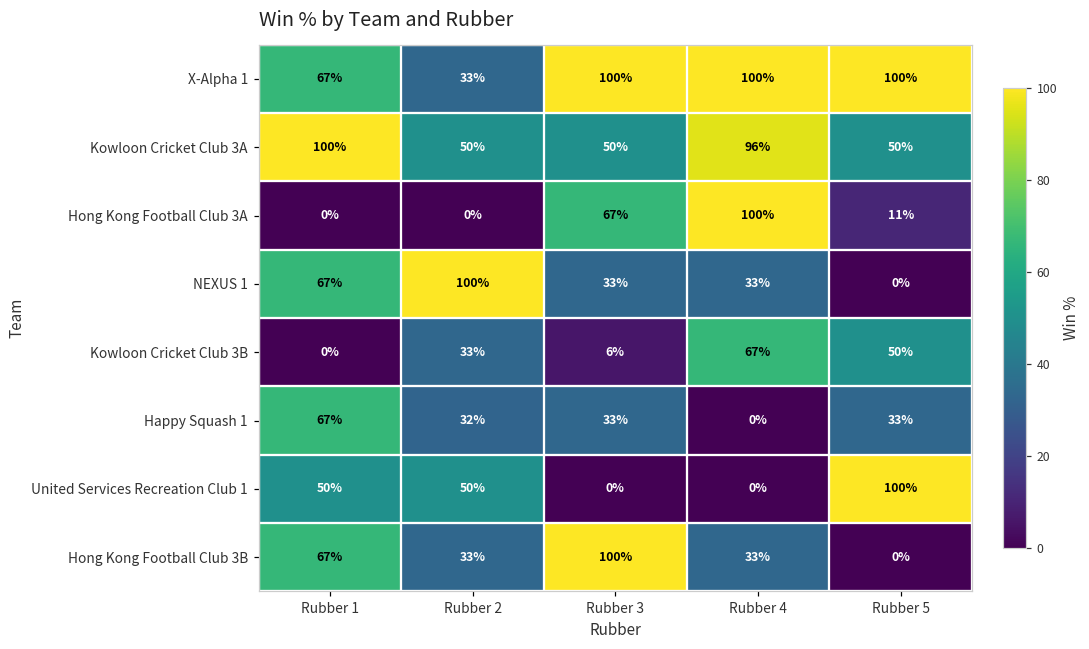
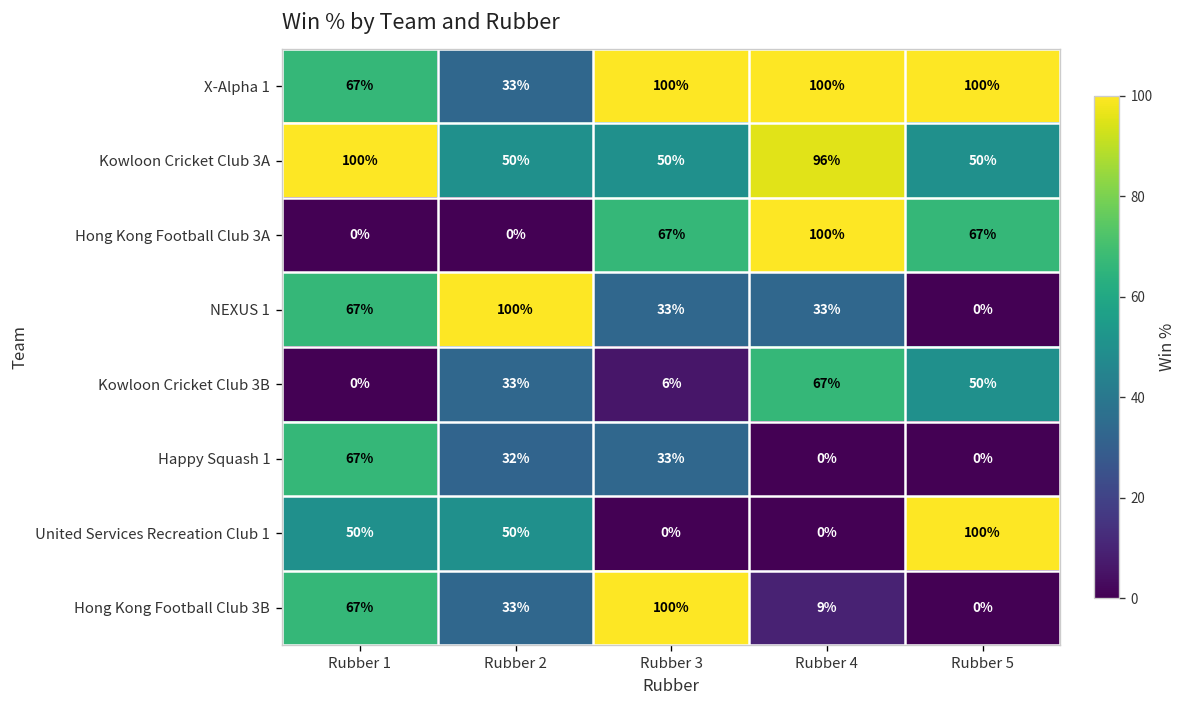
  {
    "X-Alpha 1": {
      "Rubber 1": "67%",
      "Rubber 2": "33%",
      "Rubber 3": "100%",
      "Rubber 4": "100%",
      "Rubber 5": "100%"
    },
    "Kowloon Cricket Club 3A": {
      "Rubber 1": "100%",
      "Rubber 2": "50%",
      "Rubber 3": "50%",
      "Rubber 4": "96%",
      "Rubber 5": "50%"
    },
    "Hong Kong Football Club 3A": {
      "Rubber 1": "0%",
      "Rubber 2": "0%",
      "Rubber 3": "67%",
      "Rubber 4": "100%",
-     "Rubber 5": "11%"
+     "Rubber 5": "67%"
    },
    "NEXUS 1": {
      "Rubber 1": "67%",
      "Rubber 2": "100%",
      "Rubber 3": "33%",
      "Rubber 4": "33%",
      "Rubber 5": "0%"
    },
    "Kowloon Cricket Club 3B": {
      "Rubber 1": "0%",
      "Rubber 2": "33%",
      "Rubber 3": "6%",
      "Rubber 4": "67%",
      "Rubber 5": "50%"
    },
    "Happy Squash 1": {
      "Rubber 1": "67%",
      "Rubber 2": "32%",
      "Rubber 3": "33%",
      "Rubber 4": "0%",
-     "Rubber 5": "33%"
+     "Rubber 5": "0%"
    },
    "United Services Recreation Club 1": {
      "Rubber 1": "50%",
      "Rubber 2": "50%",
      "Rubber 3": "0%",
      "Rubber 4": "0%",
      "Rubber 5": "100%"
    },
    "Hong Kong Football Club 3B": {
      "Rubber 1": "67%",
      "Rubber 2": "33%",
      "Rubber 3": "100%",
-     "Rubber 4": "33%",
+     "Rubber 4": "9%",
      "Rubber 5": "0%"
    }
  }
